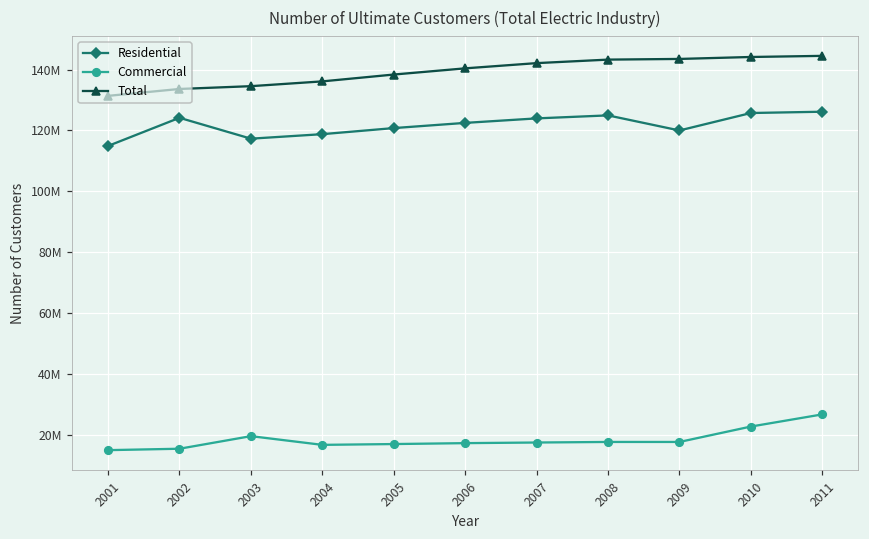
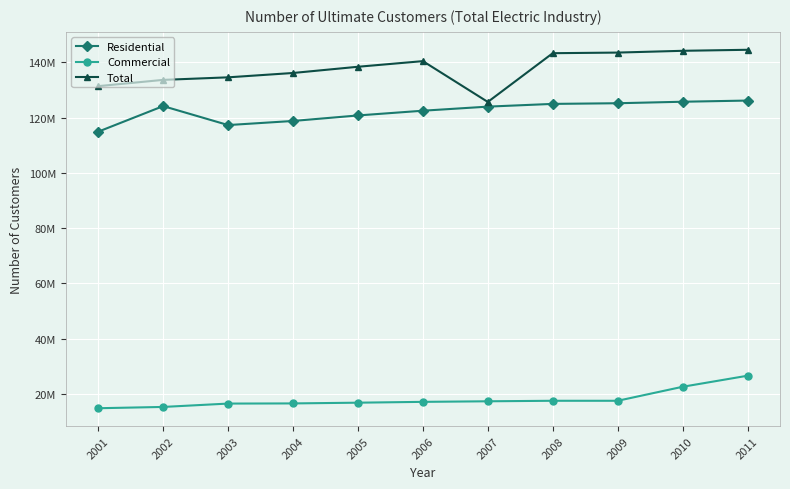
  {
    "Residential": {
      "2001": 115000000,
      "2002": 124000000,
      "2003": 117000000,
      "2004": 119000000,
      "2005": 121000000,
      "2006": 122000000,
      "2007": 124000000,
      "2008": 125000000,
-     "2009": 120000000,
+     "2009": 125000000,
      "2010": 126000000,
      "2011": 126000000
    },
    "Commercial": {
      "2001": 15000000,
      "2002": 15000000,
-     "2003": 19000000,
+     "2003": 17000000,
      "2004": 17000000,
      "2005": 17000000,
      "2006": 17000000,
      "2007": 17000000,
      "2008": 18000000,
      "2009": 18000000,
      "2010": 23000000,
      "2011": 27000000
    },
    "Total": {
      "2003": 135000000,
      "2004": 136000000,
      "2005": 138000000,
      "2006": 140000000,
-     "2007": 142000000,
+     "2007": 126000000,
      "2008": 143000000,
      "2009": 143000000,
      "2010": 144000000,
      "2011": 145000000
    }
  }
